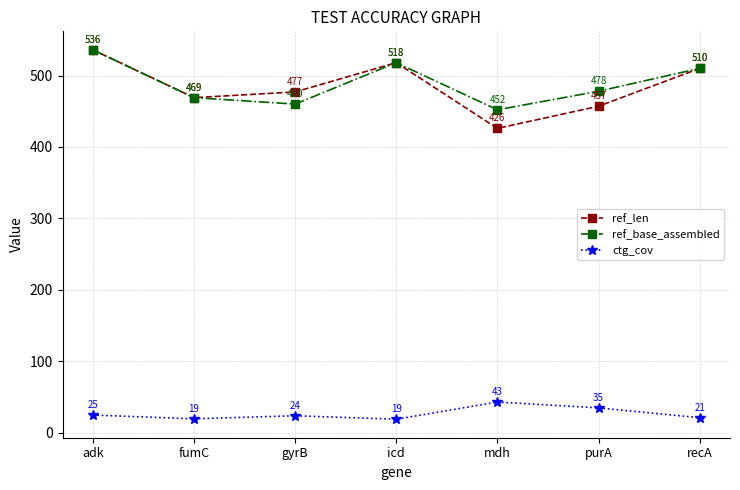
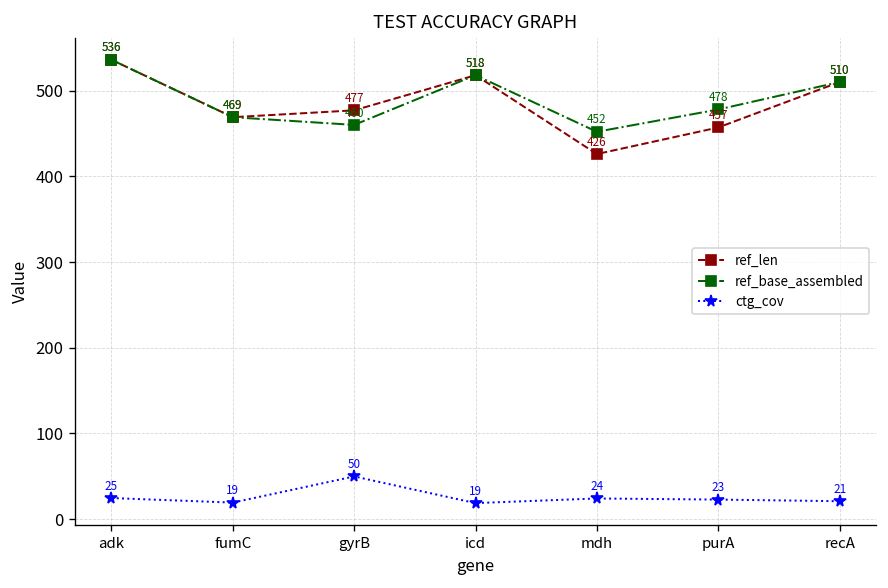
  {
    "ref_len": {
      "gyrB": 477,
      "mdh": 426
    },
    "ref_base_assembled": {
      "mdh": 452,
      "purA": 478
    },
    "ctg_cov": {
      "adk": 25,
      "fumC": 19,
-     "gyrB": 24,
+     "gyrB": 50,
      "icd": 19,
-     "mdh": 43,
-     "purA": 35,
+     "mdh": 24,
+     "purA": 23,
      "recA": 21
    }
  }
